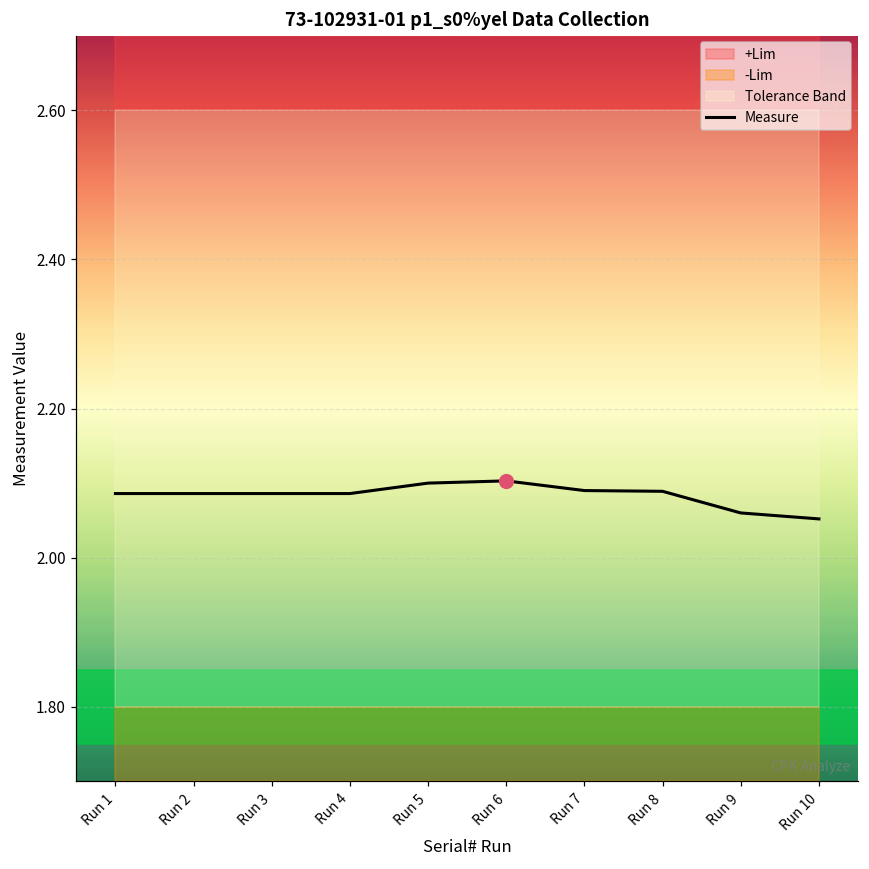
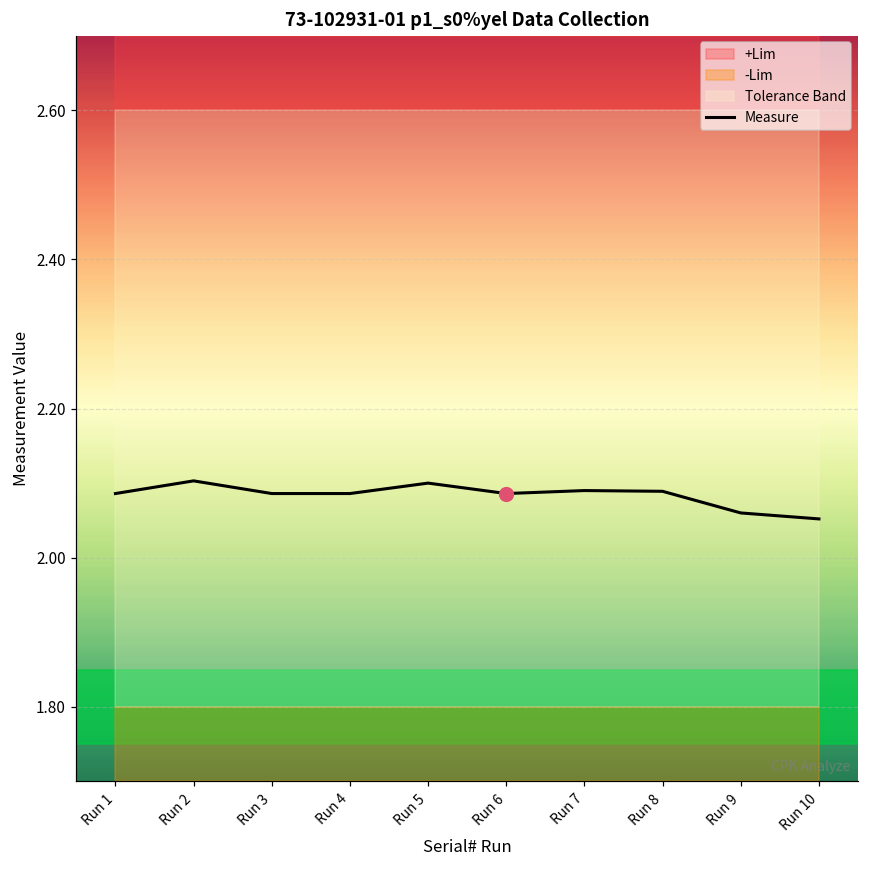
  {
    "Measure": {
      "Run 1": 2.09,
-     "Run 2": 2.09,
+     "Run 2": 2.10,
      "Run 3": 2.09,
      "Run 4": 2.09,
      "Run 5": 2.10,
-     "Run 6": 2.10,
+     "Run 6": 2.09,
      "Run 7": 2.09,
      "Run 8": 2.09,
      "Run 9": 2.06,
      "Run 10": 2.05
    }
  }
